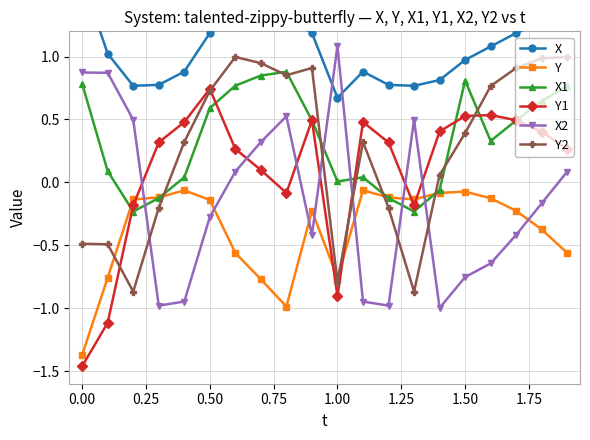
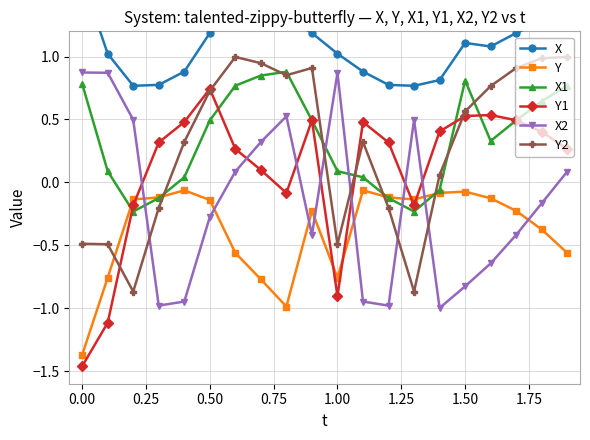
  {
    "X": {
      "0.50": 1.19,
-     "1.00": 0.67,
-     "1.50": 0.97
+     "1.00": 1.02,
+     "1.50": 1.11
    },
    "Y": {
      "0.00": -1.37,
      "0.50": -0.14,
      "1.00": -0.76,
      "1.50": -0.07
    },
    "X1": {
      "0.00": 0.78,
-     "0.50": 0.59,
-     "1.00": 0.01,
+     "0.50": 0.49,
+     "1.00": 0.09,
      "1.50": 0.81
    },
    "Y1": {
      "0.00": -1.46,
      "1.00": -0.90,
      "1.50": 0.53
    },
    "X2": {
      "0.00": 0.87,
      "0.50": -0.28,
-     "1.00": 1.08,
-     "1.50": -0.75
+     "1.00": 0.87,
+     "1.50": -0.83
    },
    "Y2": {
      "0.00": -0.49,
-     "1.00": -0.79,
-     "1.50": 0.39
+     "1.00": -0.49,
+     "1.50": 0.56
    }
  }
